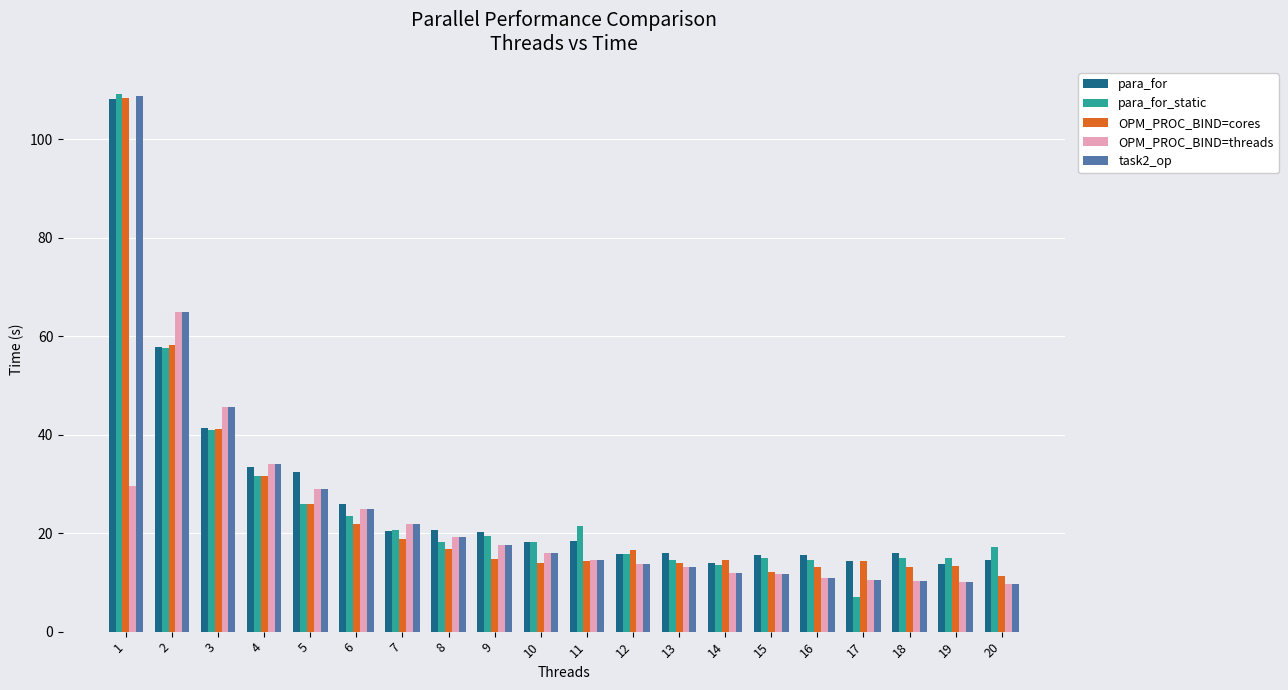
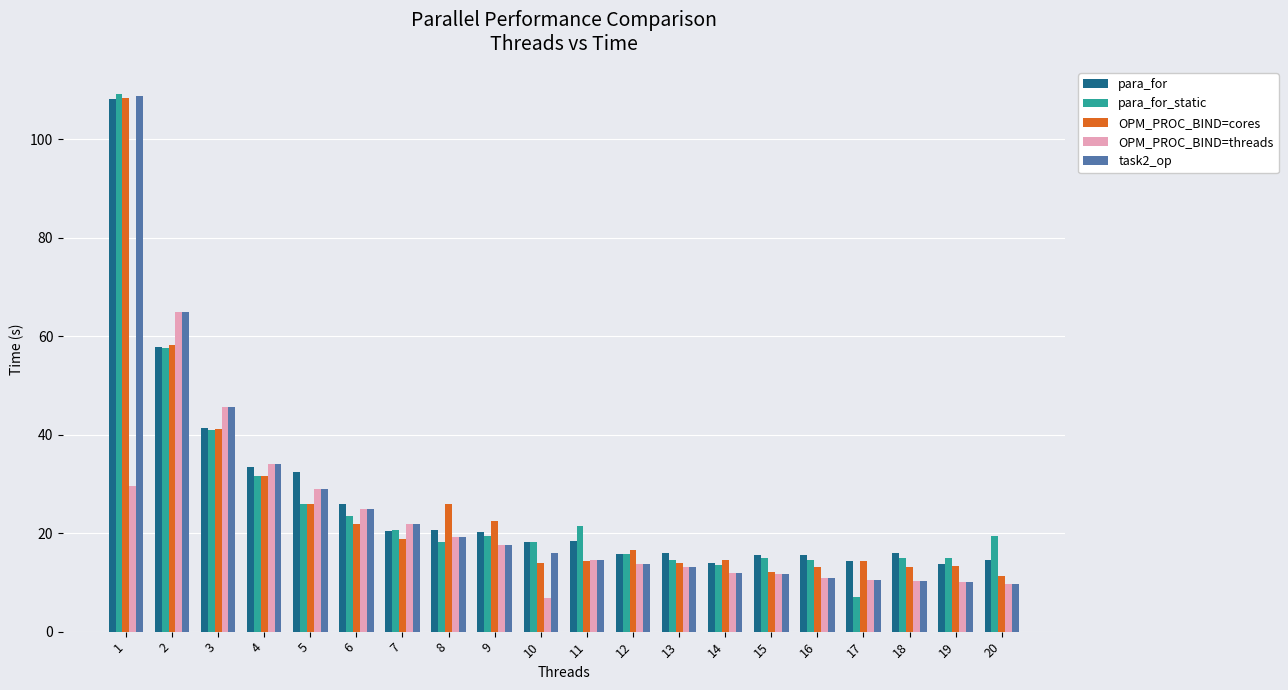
  {
    "para_for": {
      "1": 108,
      "2": 58,
      "3": 41,
      "4": 33,
      "5": 32,
      "6": 26,
      "7": 20,
      "8": 21,
      "9": 20,
      "10": 18,
      "11": 18,
      "12": 16,
      "13": 16,
      "14": 14,
      "15": 16,
      "16": 16,
      "17": 14,
      "18": 16,
      "19": 14,
      "20": 14
    },
    "para_for_static": {
      "1": 109,
      "2": 58,
      "3": 41,
      "4": 32,
      "5": 26,
      "6": 23,
      "7": 21,
      "8": 18,
      "9": 19,
      "10": 18,
      "11": 21,
      "12": 16,
      "13": 14,
      "14": 14,
      "15": 15,
      "16": 15,
      "17": 7,
      "18": 15,
      "19": 15,
-     "20": 17
+     "20": 19
    },
    "OPM_PROC_BIND=cores": {
      "1": 108,
      "2": 58,
      "3": 41,
      "4": 32,
      "5": 26,
      "6": 22,
      "7": 19,
-     "8": 17,
-     "9": 15,
+     "8": 26,
+     "9": 22,
      "10": 14,
      "11": 14,
      "12": 17,
      "13": 14,
      "14": 15,
      "15": 12,
      "16": 13,
      "17": 14,
      "18": 13,
      "19": 13,
      "20": 11
    },
    "OPM_PROC_BIND=threads": {
      "1": 30,
      "2": 65,
      "3": 46,
      "4": 34,
      "5": 29,
      "6": 25,
      "7": 22,
      "8": 19,
      "9": 18,
-     "10": 16,
+     "10": 7,
      "11": 15,
      "12": 14,
      "13": 13,
      "14": 12,
      "15": 12,
      "16": 11,
      "17": 11,
      "18": 10,
      "19": 10,
      "20": 10
    },
    "task2_op": {
      "1": 109,
      "2": 65,
      "3": 46,
      "4": 34,
      "5": 29,
      "6": 25,
      "7": 22,
      "8": 19,
      "9": 18,
      "10": 16,
      "11": 15,
      "12": 14,
      "13": 13,
      "14": 12,
      "15": 12,
      "16": 11,
      "17": 11,
      "18": 10,
      "19": 10,
      "20": 10
    }
  }
